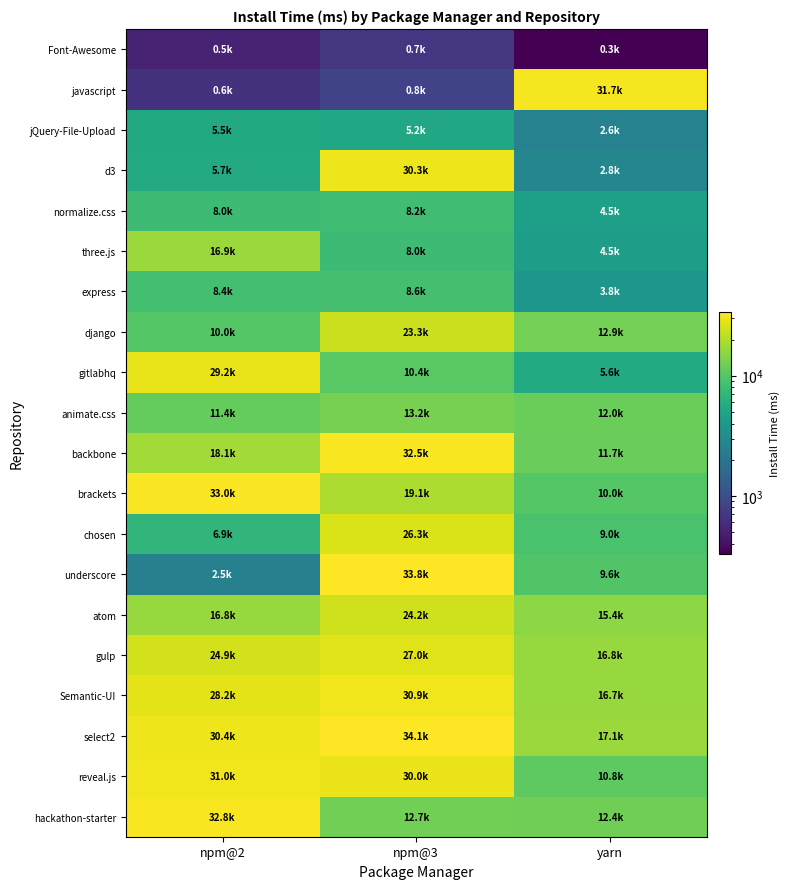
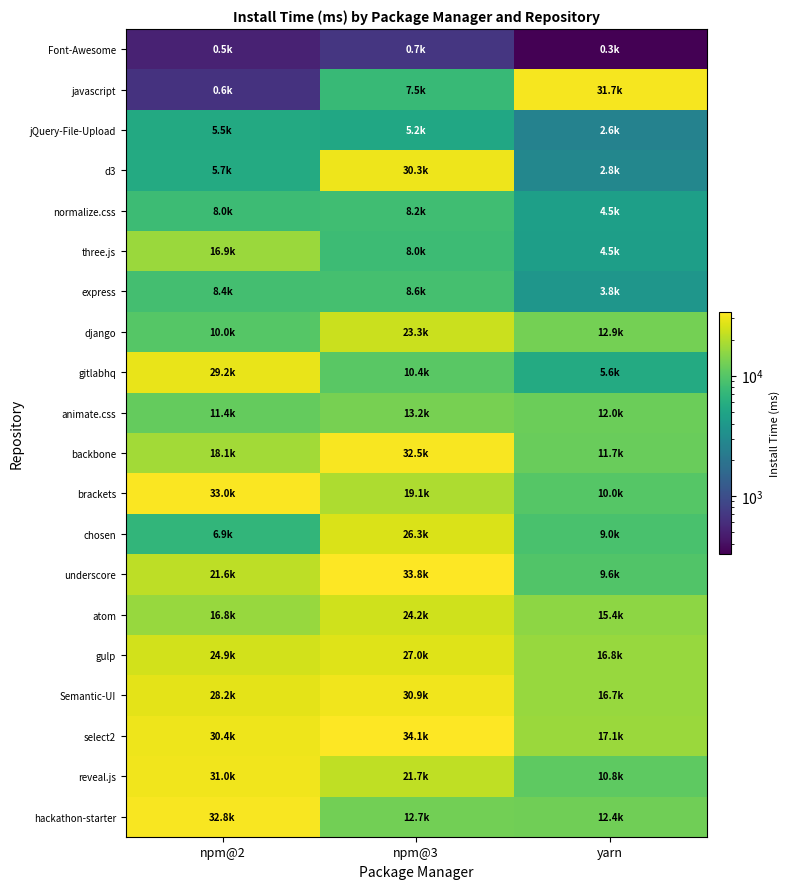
  {
    "Font-Awesome": {
      "npm@2": "0.5k",
      "npm@3": "0.7k",
      "yarn": "0.3k"
    },
    "javascript": {
      "npm@2": "0.6k",
-     "npm@3": "0.8k",
+     "npm@3": "7.5k",
      "yarn": "31.7k"
    },
    "jQuery-File-Upload": {
      "npm@2": "5.5k",
      "npm@3": "5.2k",
      "yarn": "2.6k"
    },
    "d3": {
      "npm@2": "5.7k",
      "npm@3": "30.3k",
      "yarn": "2.8k"
    },
    "normalize.css": {
      "npm@2": "8.0k",
      "npm@3": "8.2k",
      "yarn": "4.5k"
    },
    "three.js": {
      "npm@2": "16.9k",
      "npm@3": "8.0k",
      "yarn": "4.5k"
    },
    "express": {
      "npm@2": "8.4k",
      "npm@3": "8.6k",
      "yarn": "3.8k"
    },
    "django": {
      "npm@2": "10.0k",
      "npm@3": "23.3k",
      "yarn": "12.9k"
    },
    "gitlabhq": {
      "npm@2": "29.2k",
      "npm@3": "10.4k",
      "yarn": "5.6k"
    },
    "animate.css": {
      "npm@2": "11.4k",
      "npm@3": "13.2k",
      "yarn": "12.0k"
    },
    "backbone": {
      "npm@2": "18.1k",
      "npm@3": "32.5k",
      "yarn": "11.7k"
    },
    "brackets": {
      "npm@2": "33.0k",
      "npm@3": "19.1k",
      "yarn": "10.0k"
    },
    "chosen": {
      "npm@2": "6.9k",
      "npm@3": "26.3k",
      "yarn": "9.0k"
    },
    "underscore": {
-     "npm@2": "2.5k",
+     "npm@2": "21.6k",
      "npm@3": "33.8k",
      "yarn": "9.6k"
    },
    "atom": {
      "npm@2": "16.8k",
      "npm@3": "24.2k",
      "yarn": "15.4k"
    },
    "gulp": {
      "npm@2": "24.9k",
      "npm@3": "27.0k",
      "yarn": "16.8k"
    },
    "Semantic-UI": {
      "npm@2": "28.2k",
      "npm@3": "30.9k",
      "yarn": "16.7k"
    },
    "select2": {
      "npm@2": "30.4k",
      "npm@3": "34.1k",
      "yarn": "17.1k"
    },
    "reveal.js": {
      "npm@2": "31.0k",
-     "npm@3": "30.0k",
+     "npm@3": "21.7k",
      "yarn": "10.8k"
    },
    "hackathon-starter": {
      "npm@2": "32.8k",
      "npm@3": "12.7k",
      "yarn": "12.4k"
    }
  }
